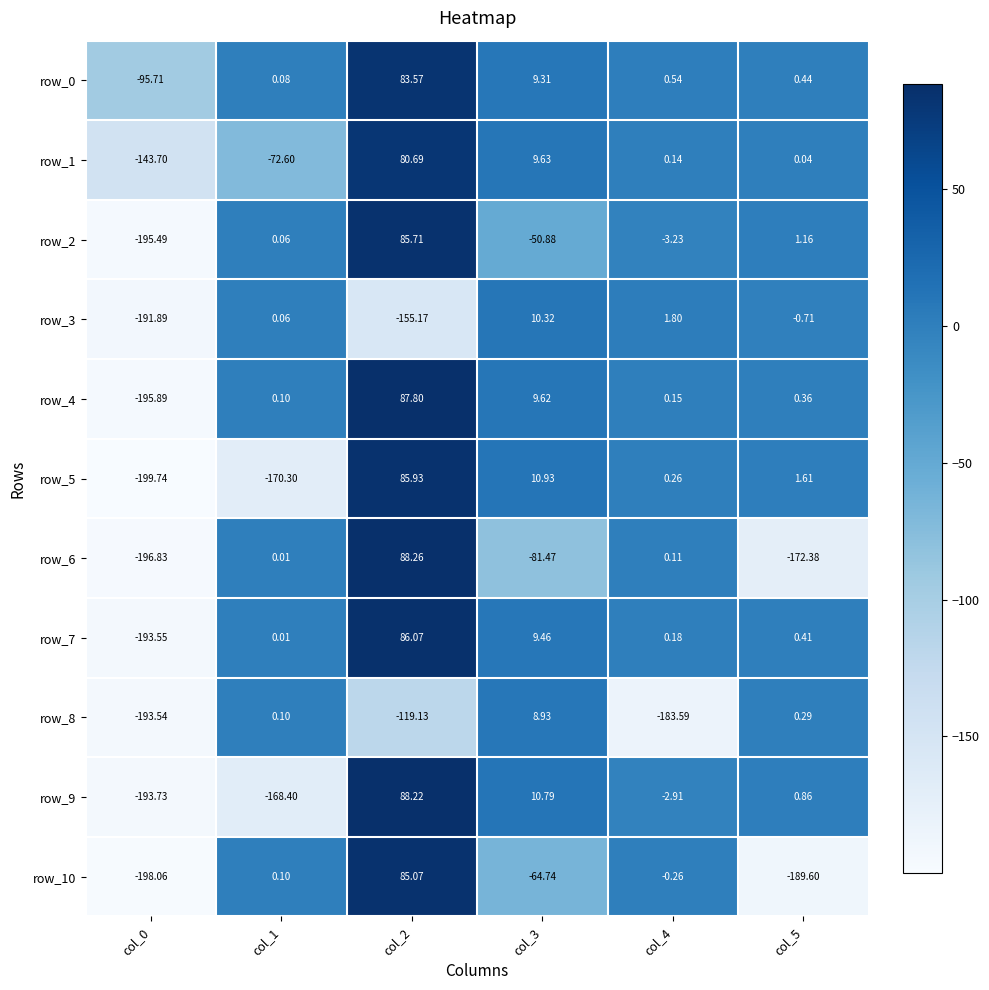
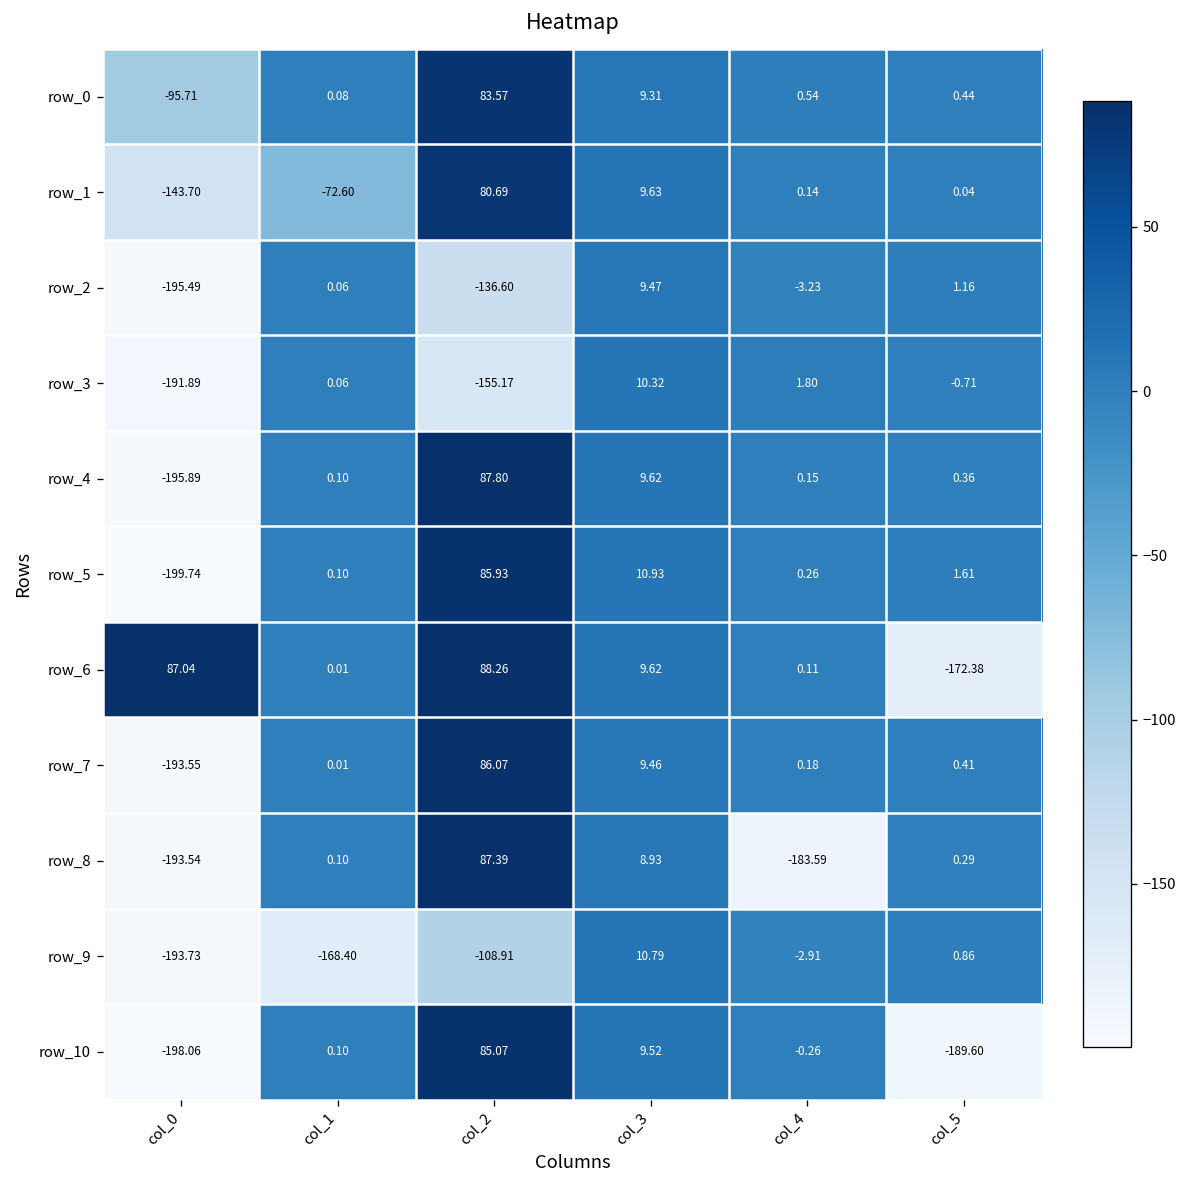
  {
    "row_0": {
      "col_0": -95.71,
      "col_1": 0.08,
      "col_2": 83.57,
      "col_3": 9.31,
      "col_4": 0.54,
      "col_5": 0.44
    },
    "row_1": {
      "col_0": -143.70,
      "col_1": -72.60,
      "col_2": 80.69,
      "col_3": 9.63,
      "col_4": 0.14,
      "col_5": 0.04
    },
    "row_2": {
      "col_0": -195.49,
      "col_1": 0.06,
-     "col_2": 85.71,
-     "col_3": -50.88,
+     "col_2": -136.60,
+     "col_3": 9.47,
      "col_4": -3.23,
      "col_5": 1.16
    },
    "row_3": {
      "col_0": -191.89,
      "col_1": 0.06,
      "col_2": -155.17,
      "col_3": 10.32,
      "col_4": 1.80,
      "col_5": -0.71
    },
    "row_4": {
      "col_0": -195.89,
      "col_1": 0.10,
      "col_2": 87.80,
      "col_3": 9.62,
      "col_4": 0.15,
      "col_5": 0.36
    },
    "row_5": {
      "col_0": -199.74,
-     "col_1": -170.30,
+     "col_1": 0.10,
      "col_2": 85.93,
      "col_3": 10.93,
      "col_4": 0.26,
      "col_5": 1.61
    },
    "row_6": {
-     "col_0": -196.83,
+     "col_0": 87.04,
      "col_1": 0.01,
      "col_2": 88.26,
-     "col_3": -81.47,
+     "col_3": 9.62,
      "col_4": 0.11,
      "col_5": -172.38
    },
    "row_7": {
      "col_0": -193.55,
      "col_1": 0.01,
      "col_2": 86.07,
      "col_3": 9.46,
      "col_4": 0.18,
      "col_5": 0.41
    },
    "row_8": {
      "col_0": -193.54,
      "col_1": 0.10,
-     "col_2": -119.13,
+     "col_2": 87.39,
      "col_3": 8.93,
      "col_4": -183.59,
      "col_5": 0.29
    },
    "row_9": {
      "col_0": -193.73,
      "col_1": -168.40,
-     "col_2": 88.22,
+     "col_2": -108.91,
      "col_3": 10.79,
      "col_4": -2.91,
      "col_5": 0.86
    },
    "row_10": {
      "col_0": -198.06,
      "col_1": 0.10,
      "col_2": 85.07,
-     "col_3": -64.74,
+     "col_3": 9.52,
      "col_4": -0.26,
      "col_5": -189.60
    }
  }
